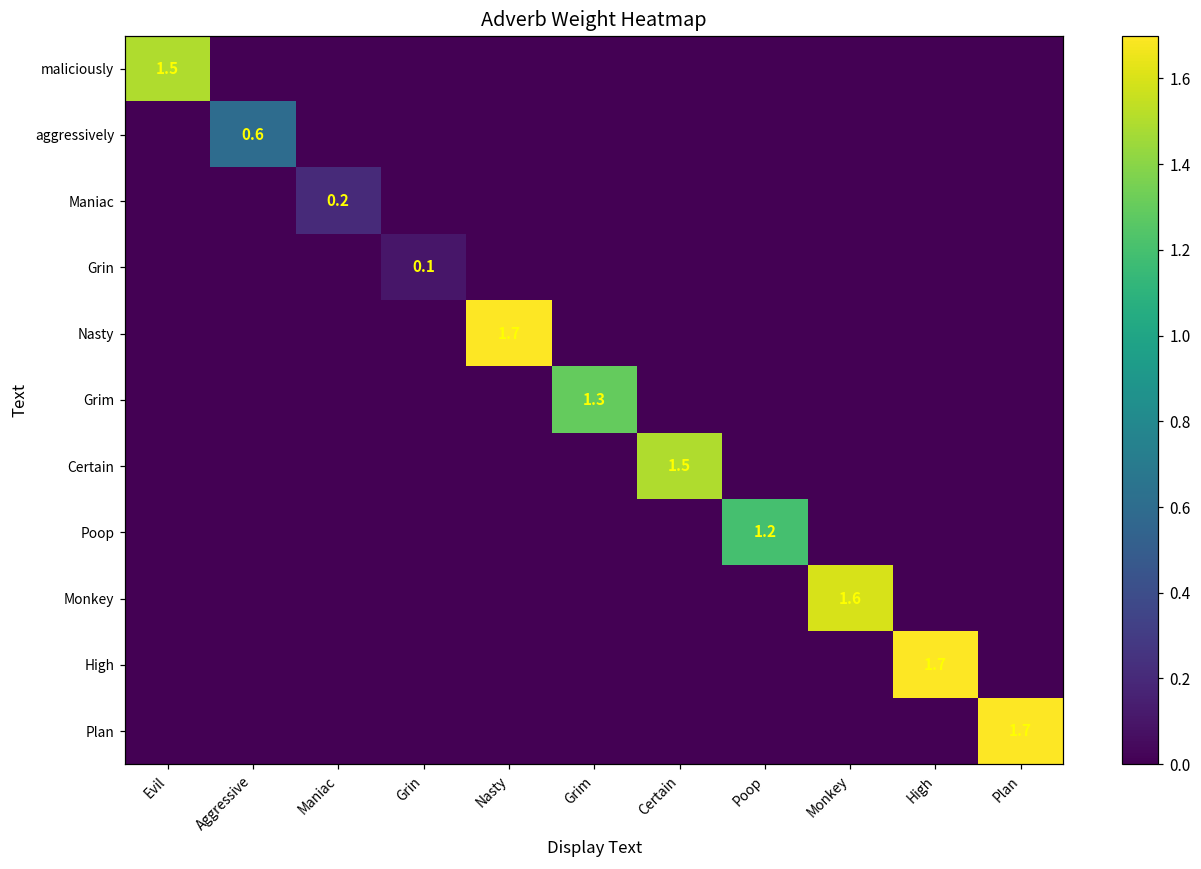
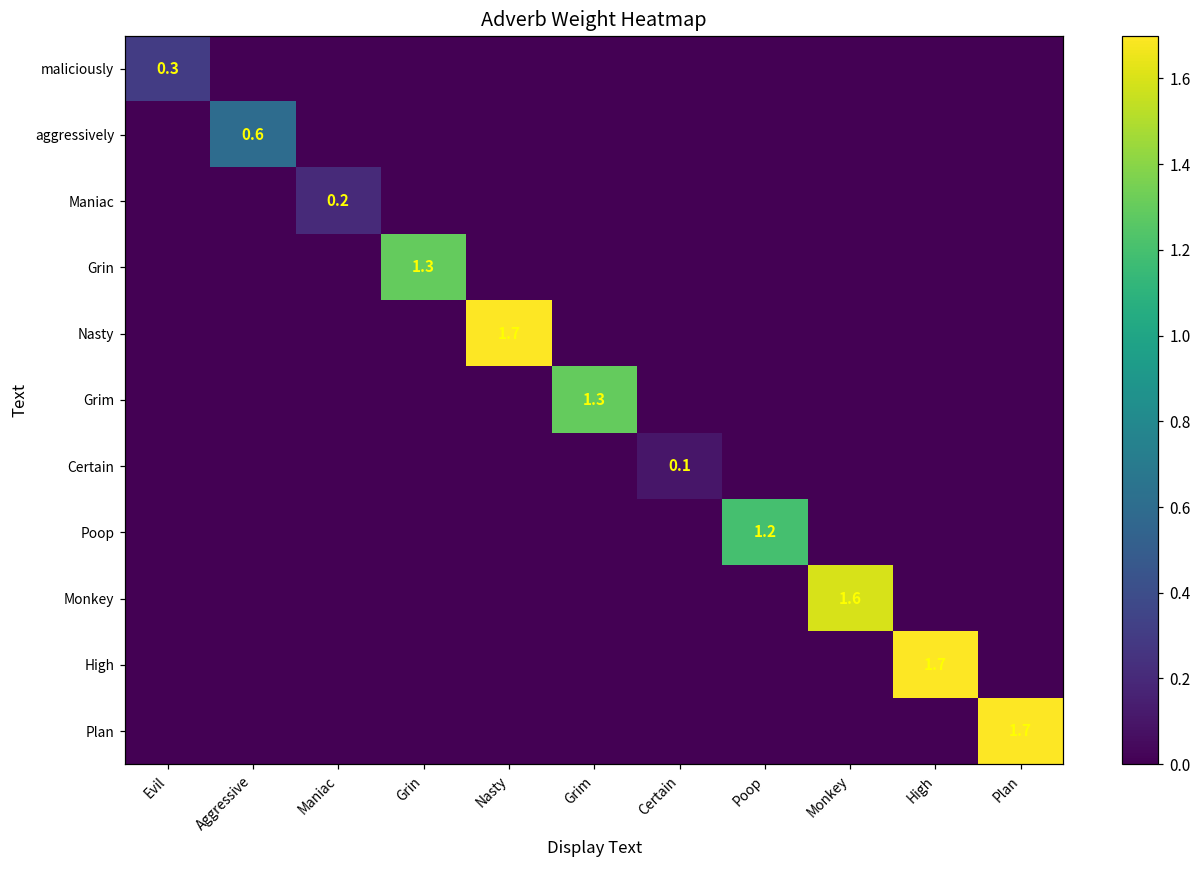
  {
    "maliciously": {
-     "Evil": 1.5
+     "Evil": 0.3
    },
    "aggressively": {
      "Aggressive": 0.6
    },
    "Maniac": {
      "Maniac": 0.2
    },
    "Grin": {
-     "Grin": 0.1
+     "Grin": 1.3
    },
    "Grim": {
      "Grim": 1.3
    },
    "Certain": {
-     "Certain": 1.5
+     "Certain": 0.1
    },
    "Poop": {
      "Poop": 1.2
    }
  }
